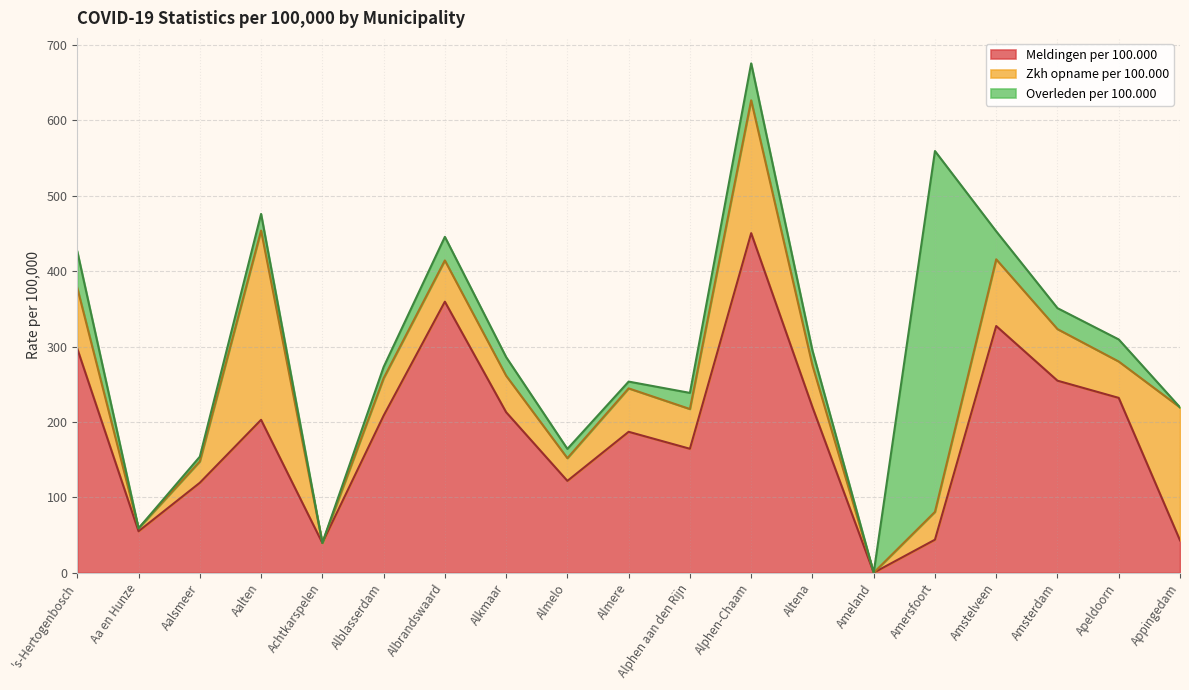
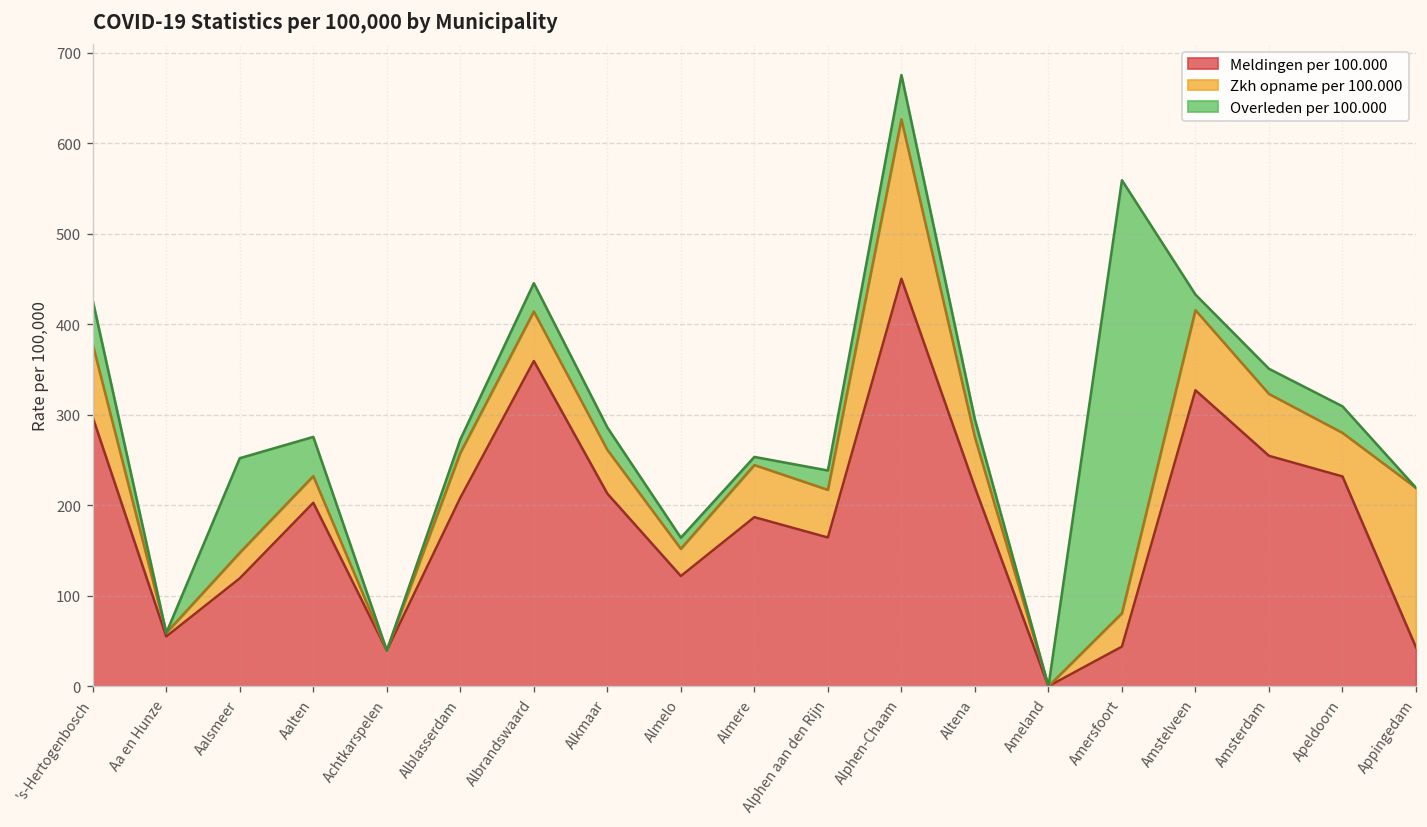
  {
    "Meldingen per 100.000": {
      "'s-Hertogenbosch": 300,
      "Aa en Hunze": 60,
      "Aalsmeer": 120,
      "Aalten": 200,
      "Alblasserdam": 210,
      "Albrandswaard": 360,
      "Alkmaar": 210,
      "Almelo": 120,
      "Almere": 190,
      "Alphen aan den Rijn": 160,
      "Alphen-Chaam": 450,
      "Altena": 220,
      "Amersfoort": 40,
      "Amstelveen": 330,
      "Amsterdam": 250,
      "Apeldoorn": 230,
      "Appingedam": 40
    },
    "Zkh opname per 100.000": {
      "'s-Hertogenbosch": 80,
      "Aalsmeer": 30,
-     "Aalten": 250,
+     "Aalten": 30,
      "Alblasserdam": 50,
      "Albrandswaard": 50,
      "Alkmaar": 50,
      "Almelo": 30,
      "Almere": 60,
      "Alphen aan den Rijn": 50,
      "Alphen-Chaam": 180,
      "Altena": 60,
      "Amersfoort": 40,
      "Amstelveen": 90,
      "Amsterdam": 70,
      "Apeldoorn": 50
    },
    "Overleden per 100.000": {
      "'s-Hertogenbosch": 50,
-     "Aalsmeer": 10,
-     "Aalten": 20,
+     "Aalsmeer": 100,
+     "Aalten": 40,
      "Alblasserdam": 10,
      "Albrandswaard": 30,
      "Alkmaar": 20,
      "Almelo": 10,
      "Almere": 10,
      "Alphen aan den Rijn": 20,
      "Alphen-Chaam": 50,
      "Altena": 20,
      "Amersfoort": 480,
-     "Amstelveen": 40,
+     "Amstelveen": 20,
      "Amsterdam": 30,
      "Apeldoorn": 30
    }
  }
